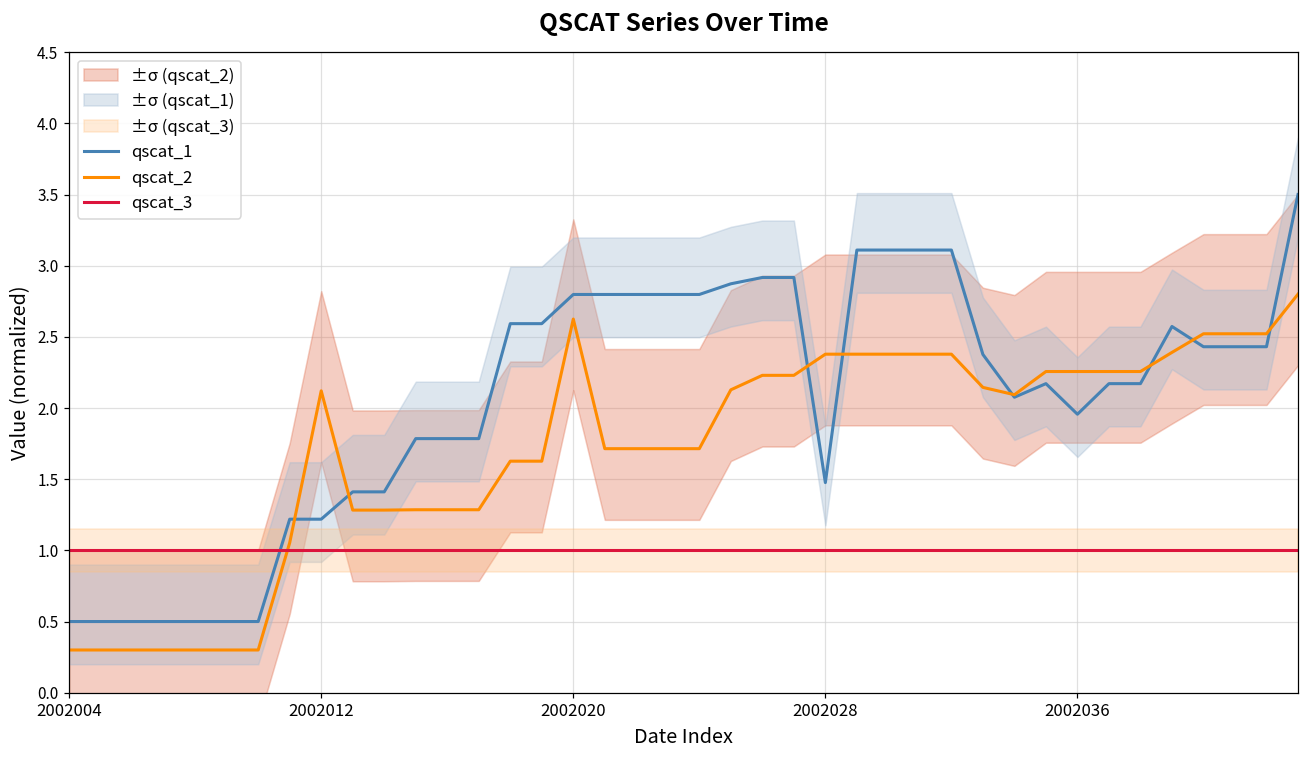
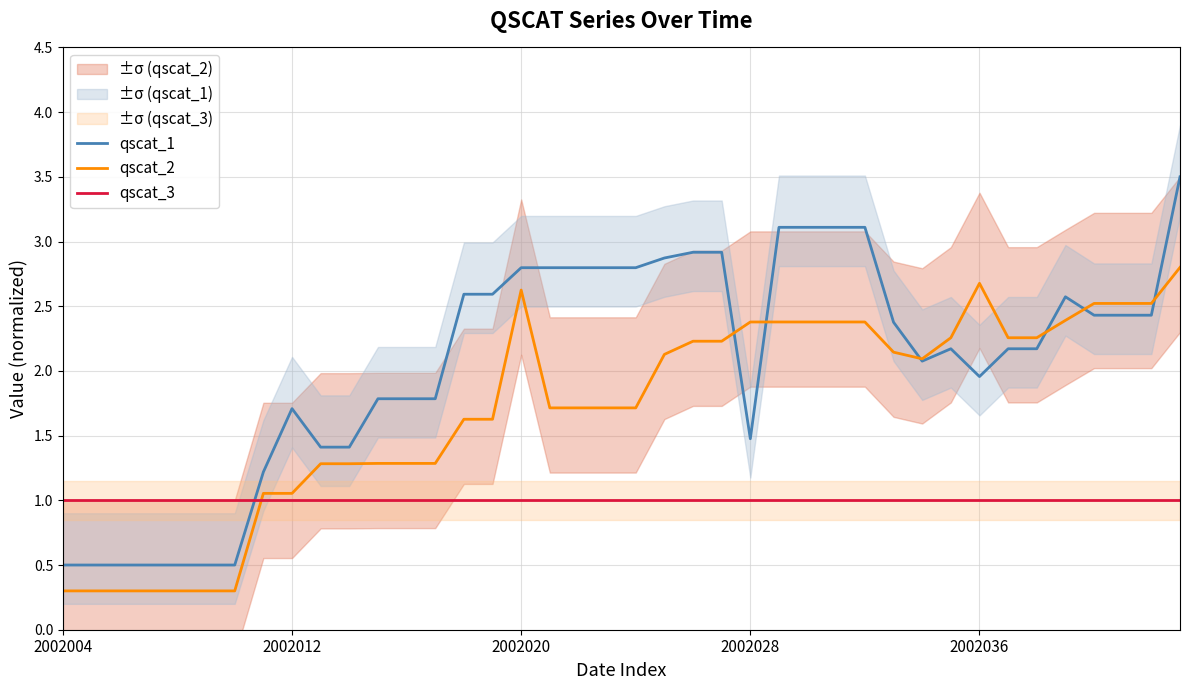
  {
    "qscat_1": {
      "2002004": 0.50,
-     "2002012": 1.22,
+     "2002012": 1.71,
      "2002020": 2.80,
      "2002028": 1.48,
      "2002036": 1.96
    },
    "qscat_2": {
      "2002004": 0.30,
-     "2002012": 2.12,
+     "2002012": 1.05,
      "2002020": 2.63,
      "2002028": 2.38,
-     "2002036": 2.26
+     "2002036": 2.68
    },
    "±σ (qscat_3)": {
      "2002004": 1.15,
      "2002012": 1.15,
      "2002020": 1.15,
      "2002028": 1.15,
      "2002036": 1.15
    },
    "qscat_3": {
      "2002012": 1.00,
      "2002020": 1.00,
      "2002028": 1.00,
      "2002036": 1.00
    }
  }
